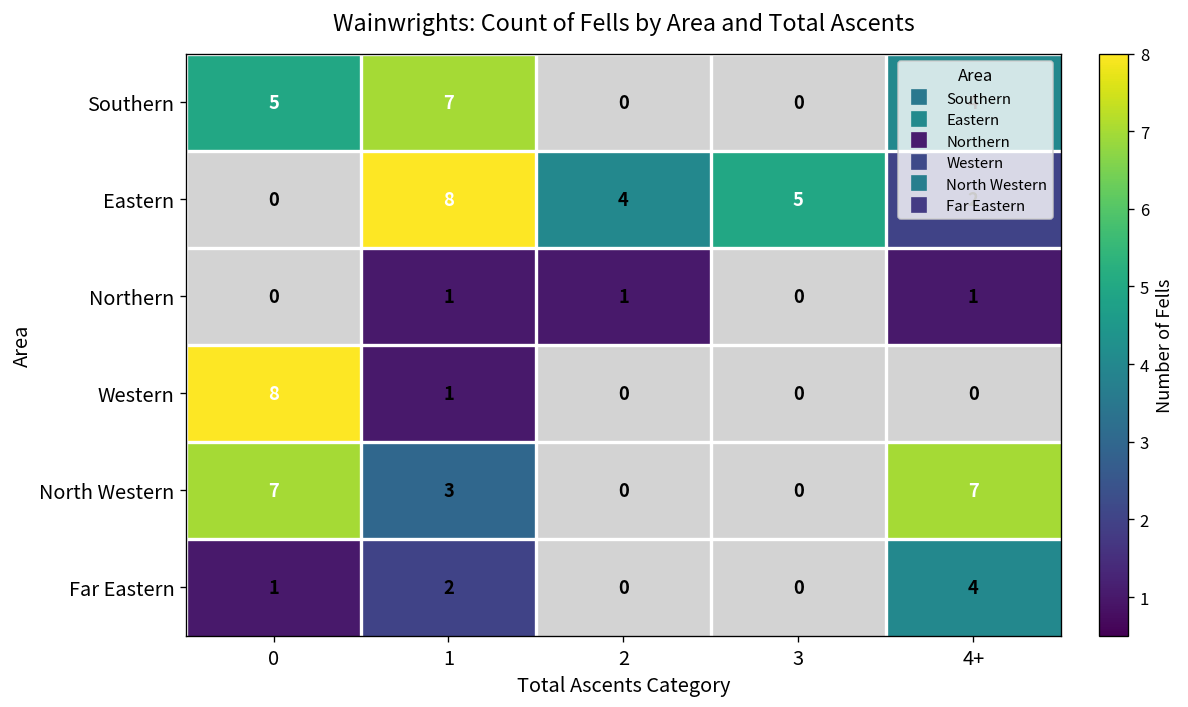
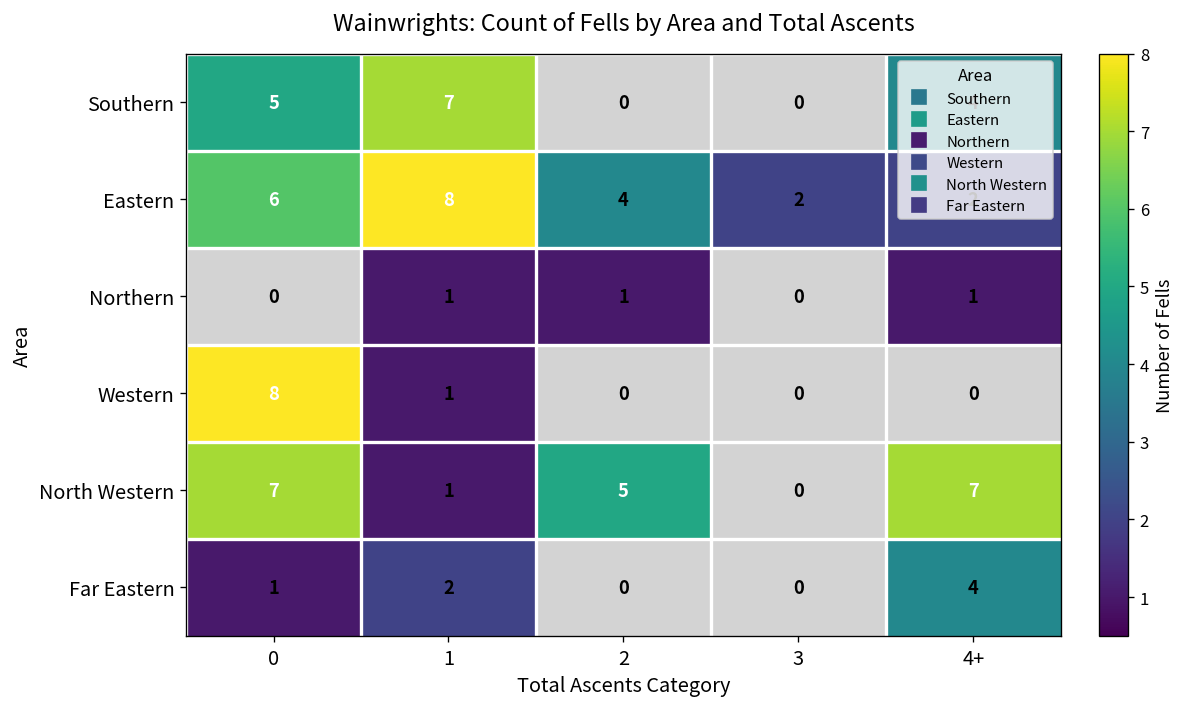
  {
    "Southern": {
      "0": 5,
      "1": 7,
      "2": 0,
      "3": 0
    },
    "Eastern": {
-     "0": 0,
+     "0": 6,
      "1": 8,
      "2": 4,
-     "3": 5
+     "3": 2
    },
    "Northern": {
      "0": 0,
      "1": 1,
      "2": 1,
      "3": 0,
      "4+": 1
    },
    "Western": {
      "0": 8,
      "1": 1,
      "2": 0,
      "3": 0,
      "4+": 0
    },
    "North Western": {
      "0": 7,
-     "1": 3,
-     "2": 0,
+     "1": 1,
+     "2": 5,
      "3": 0,
      "4+": 7
    },
    "Far Eastern": {
      "0": 1,
      "1": 2,
      "2": 0,
      "3": 0,
      "4+": 4
    }
  }
